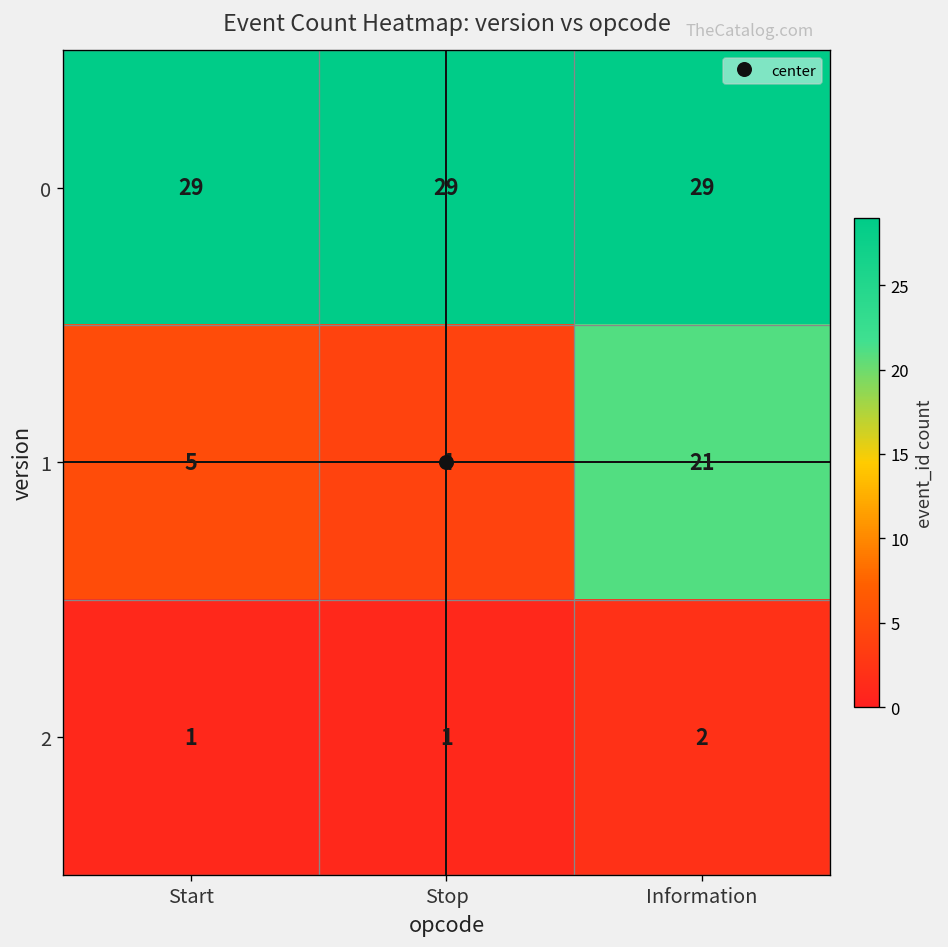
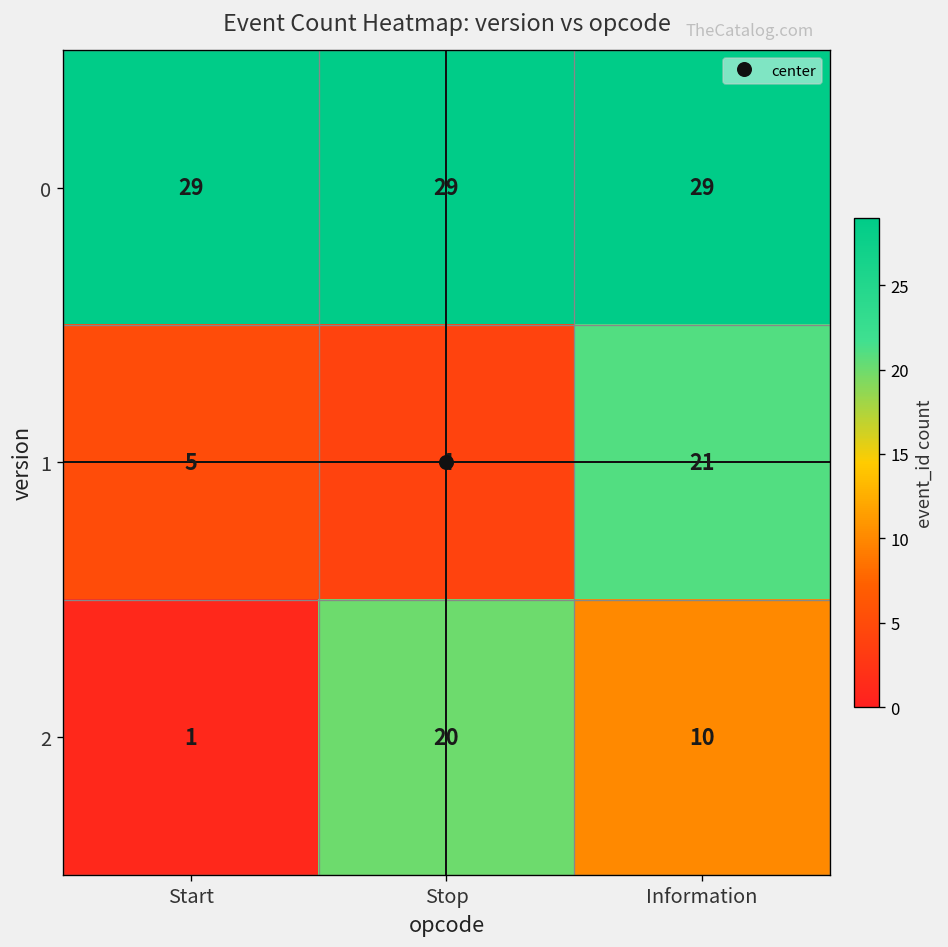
  {
    "0": {
      "Start": 29,
      "Stop": 29,
      "Information": 29
    },
    "1": {
      "Start": 5,
      "Information": 21
    },
    "2": {
      "Start": 1,
-     "Stop": 1,
-     "Information": 2
+     "Stop": 20,
+     "Information": 10
    }
  }
